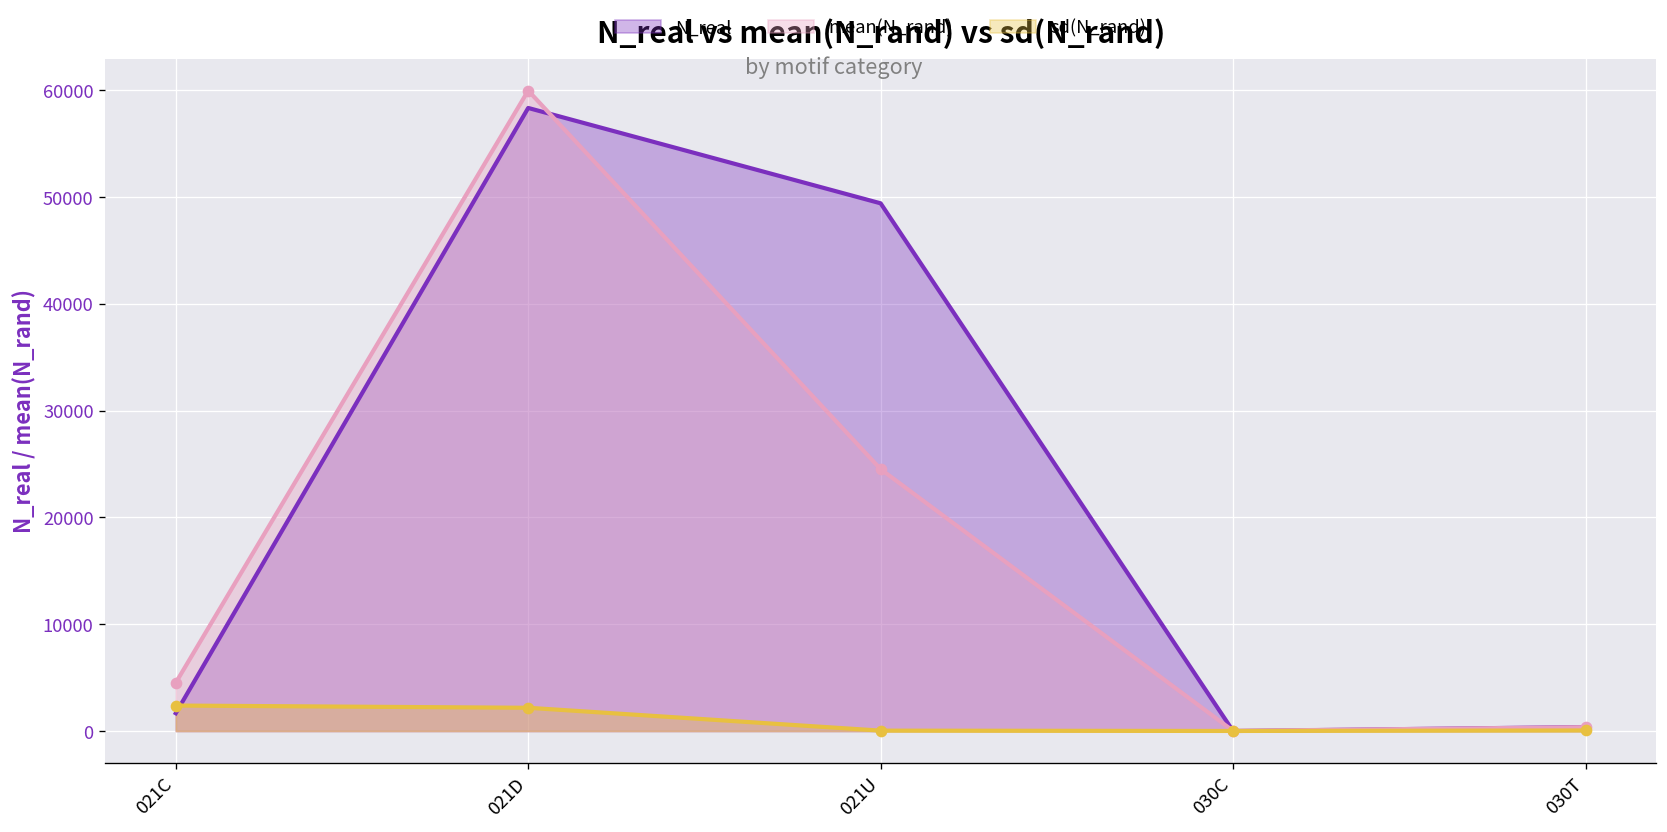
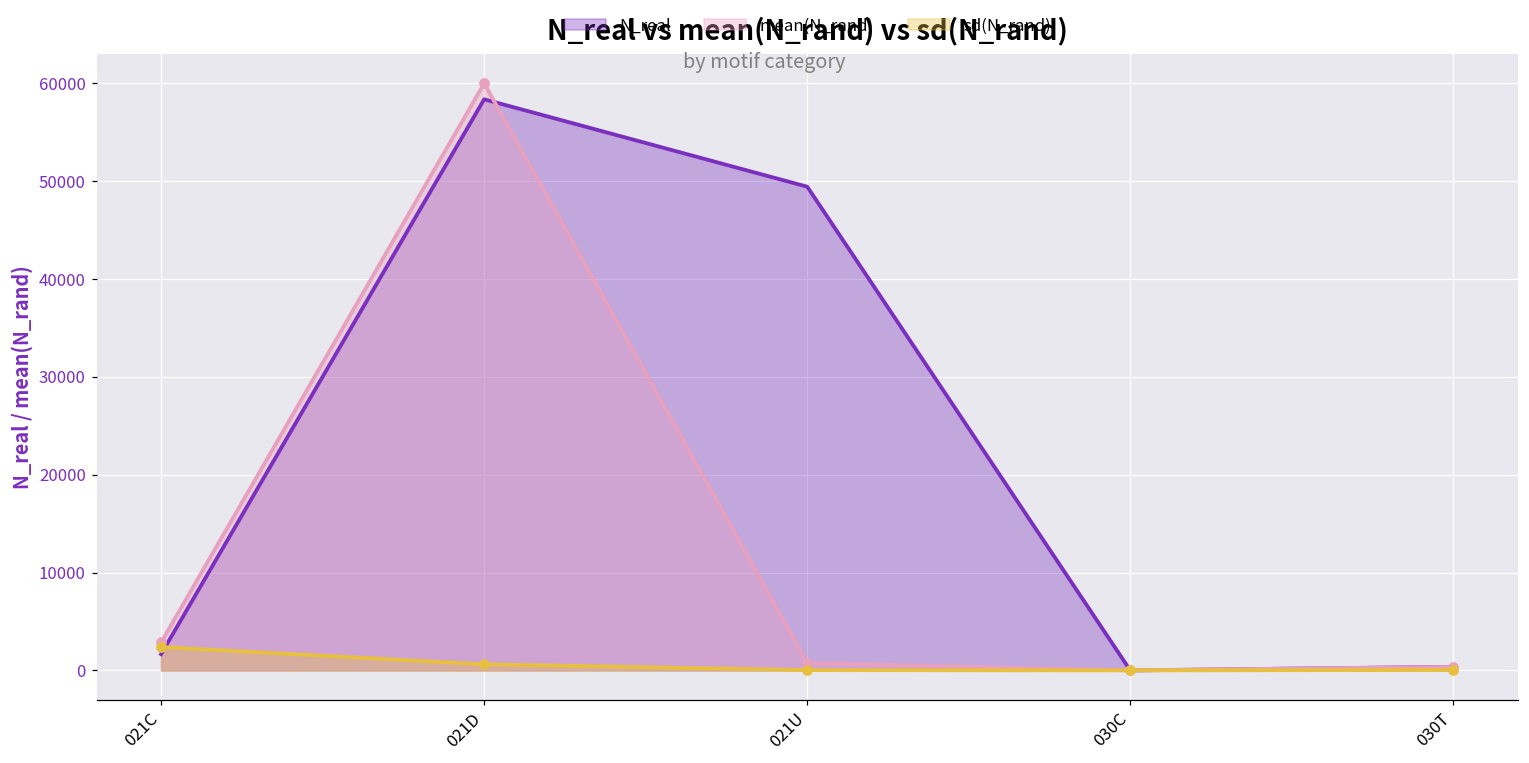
  {
    "N_real": {
      "021C": 2000,
      "021D": 58000,
      "021U": 49000
    },
    "mean(N_rand)": {
-     "021C": 5000,
+     "021C": 3000,
      "021D": 60000,
-     "021U": 25000
+     "021U": 1000
    },
    "sd(N_rand)": {
      "021C": 2000,
-     "021D": 2000,
+     "021D": 1000,
      "021U": 0,
      "030T": 0
    }
  }
